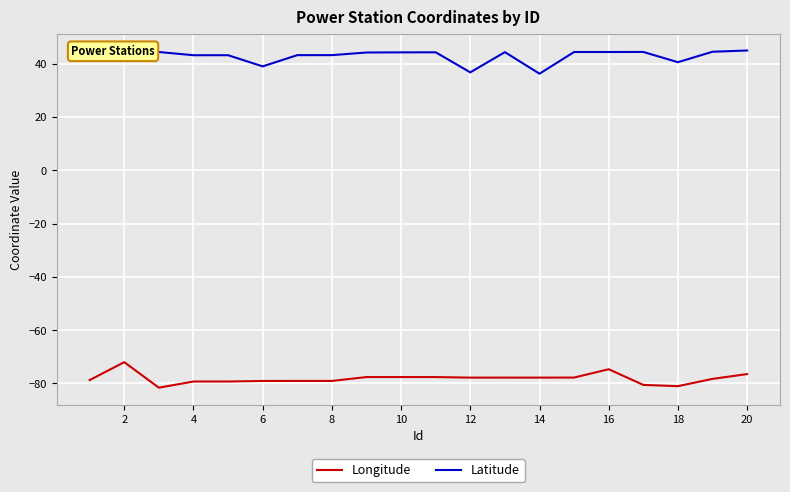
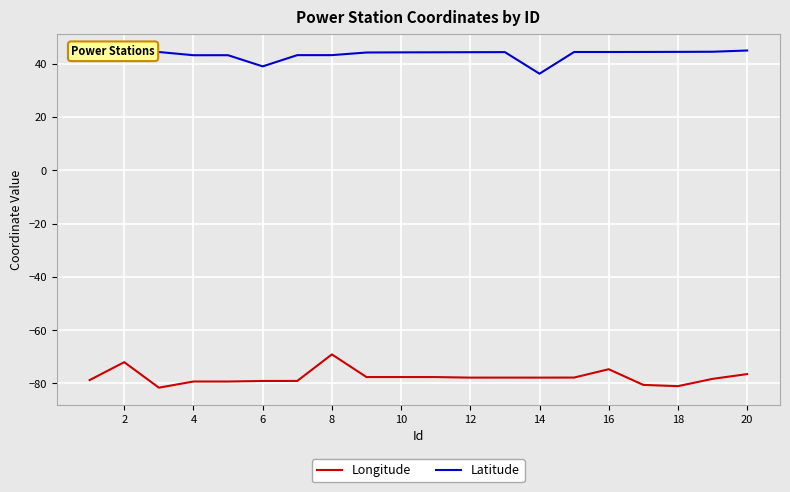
  {
    "Longitude": {
      "2": -72,
      "4": -79,
      "6": -79,
-     "8": -79,
+     "8": -69,
      "10": -78,
      "12": -78,
      "14": -78,
      "16": -75,
      "18": -81,
      "20": -76
    },
    "Latitude": {
      "4": 43,
      "6": 39,
      "8": 43,
      "10": 44,
-     "12": 37,
+     "12": 44,
      "14": 36,
      "16": 44,
-     "18": 40,
+     "18": 44,
      "20": 45
    }
  }
